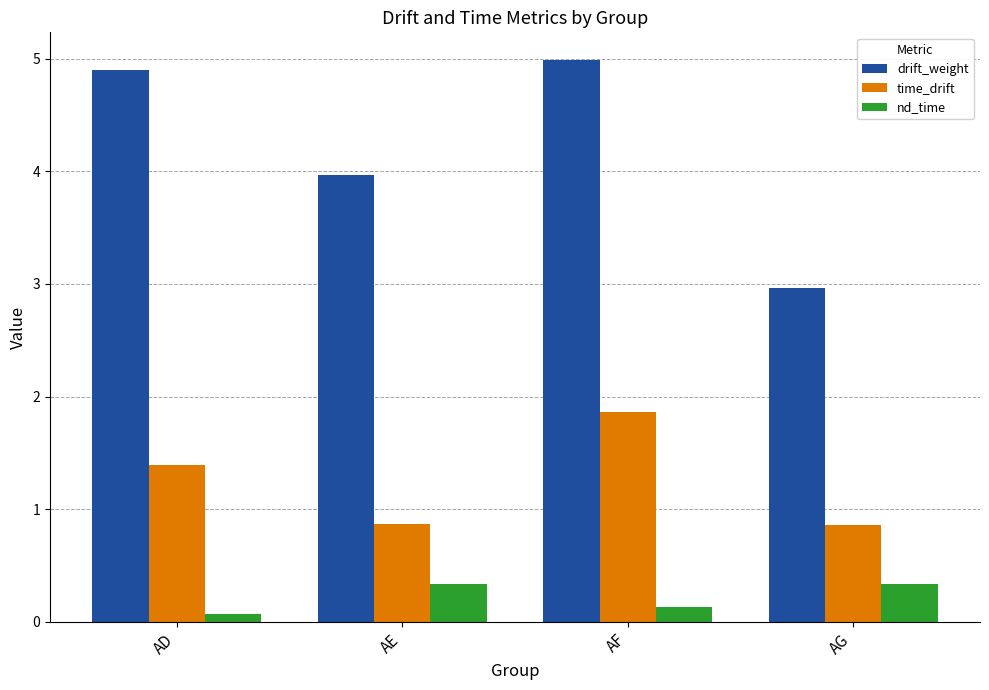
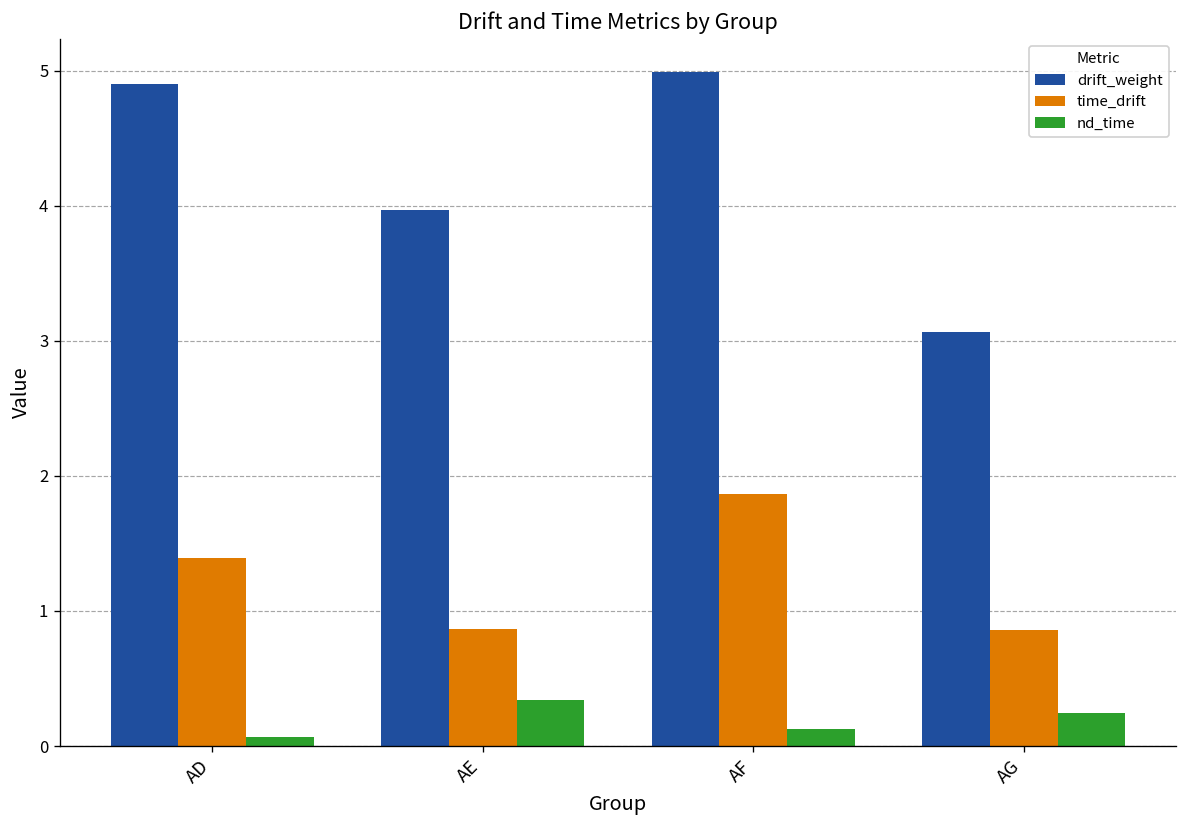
  {
    "drift_weight": {
      "AD": 4.90,
      "AE": 3.97,
      "AF": 4.99,
-     "AG": 2.97
+     "AG": 3.06
    },
    "time_drift": {
      "AD": 1.39,
      "AE": 0.87,
      "AF": 1.87,
      "AG": 0.86
    },
    "nd_time": {
      "AD": 0.07,
      "AE": 0.34,
      "AF": 0.13,
-     "AG": 0.33
+     "AG": 0.24
    }
  }
